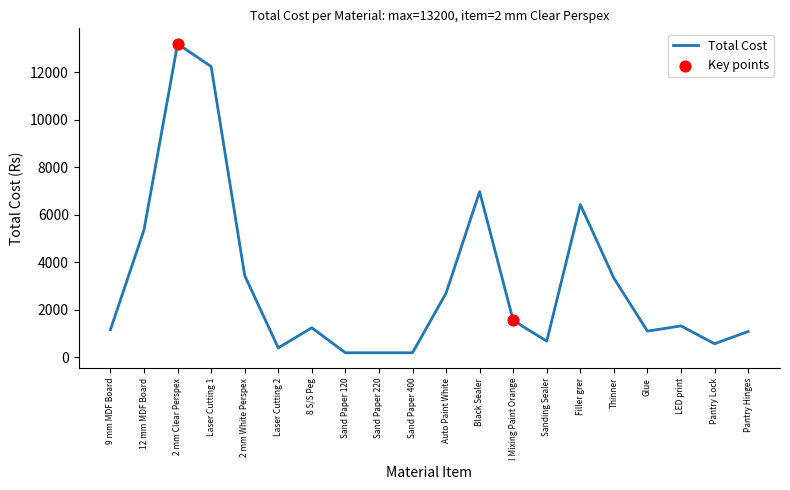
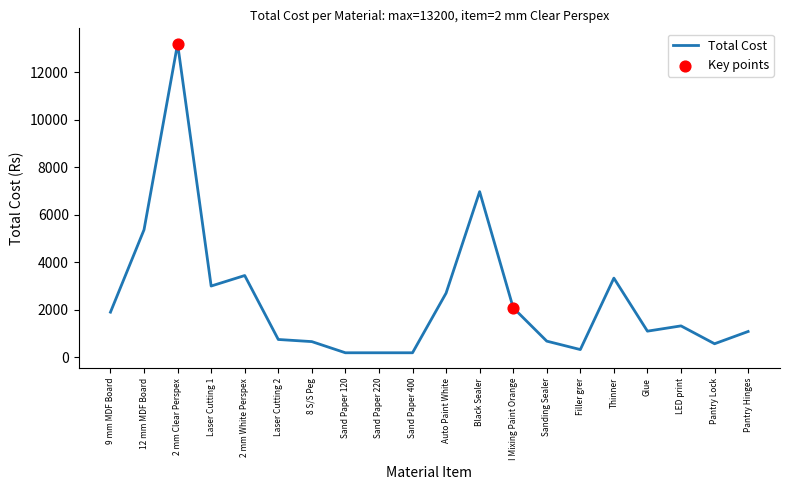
  {
    "Total Cost": {
-     "9 mm MDF Board": 1200,
+     "9 mm MDF Board": 1900,
      "12 mm MDF Board": 5400,
-     "Laser Cutting 1": 12200,
+     "Laser Cutting 1": 3000,
      "2 mm White Perspex": 3400,
-     "Laser Cutting 2": 400,
-     "8 S/S Peg": 1200,
+     "Laser Cutting 2": 800,
+     "8 S/S Peg": 700,
      "Sand Paper 120": 200,
      "Sand Paper 220": 200,
      "Sand Paper 400": 200,
      "Auto Paint White": 2700,
      "Black Sealer": 7000,
-     "I Mixing Paint Orange": 1600,
+     "I Mixing Paint Orange": 2100,
      "Sanding Sealer": 700,
-     "Filler grer": 6400,
+     "Filler grer": 300,
      "Thinner": 3300,
      "Glue": 1100,
      "LED print": 1300,
      "Pantry Lock": 600,
      "Pantry Hinges": 1100
    }
  }
